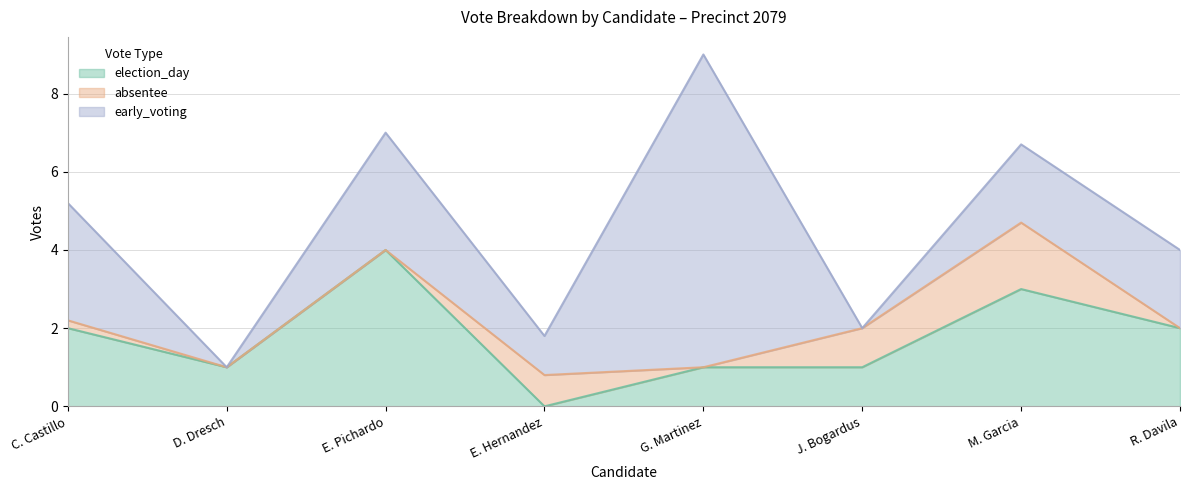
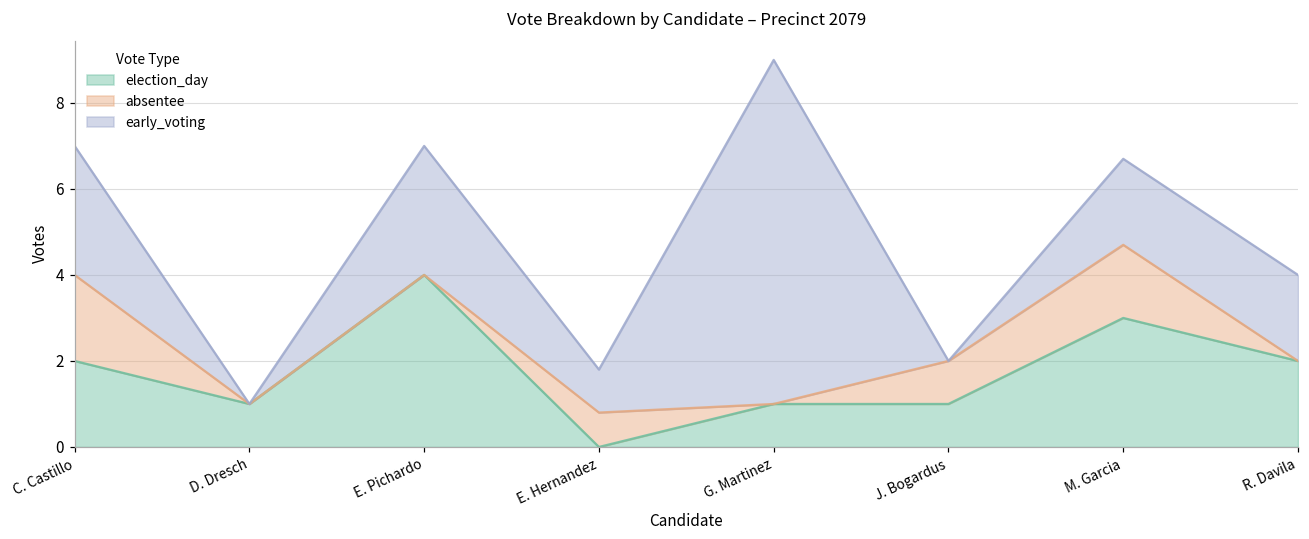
  {
    "absentee": {
-     "C. Castillo": 0.2,
+     "C. Castillo": 2.0,
      "E. Hernandez": 0.8,
      "M. Garcia": 1.7
    }
  }
